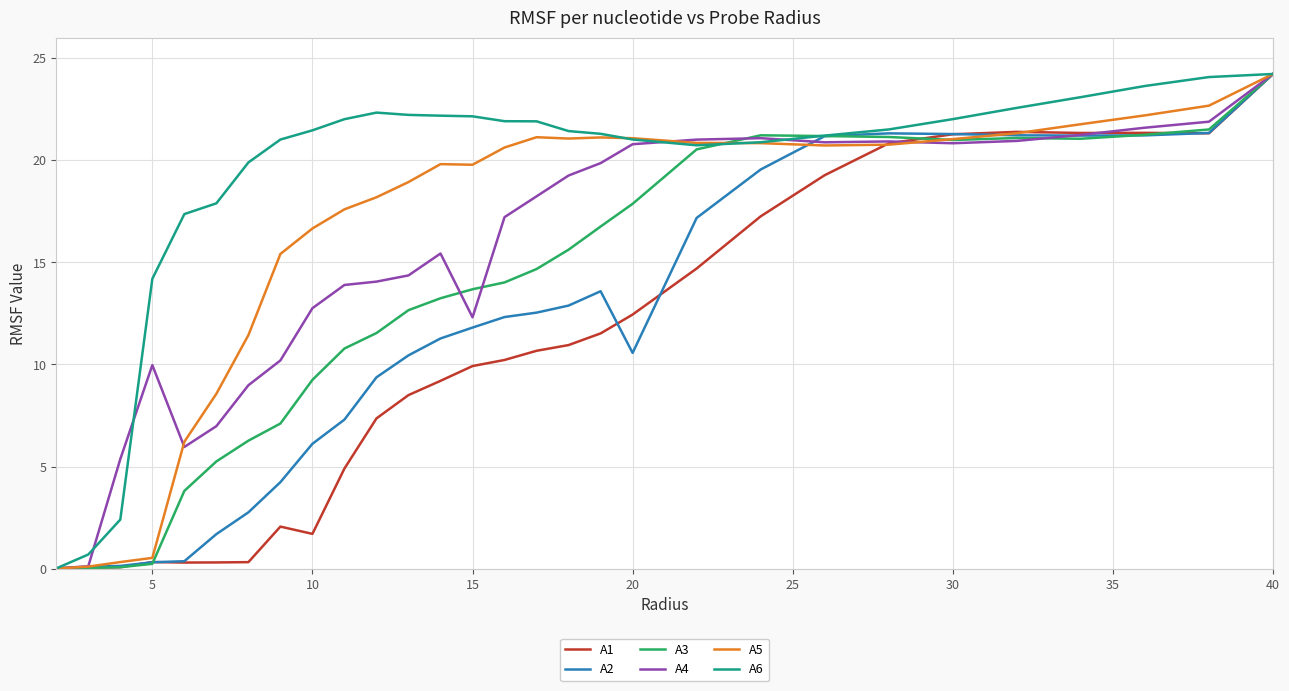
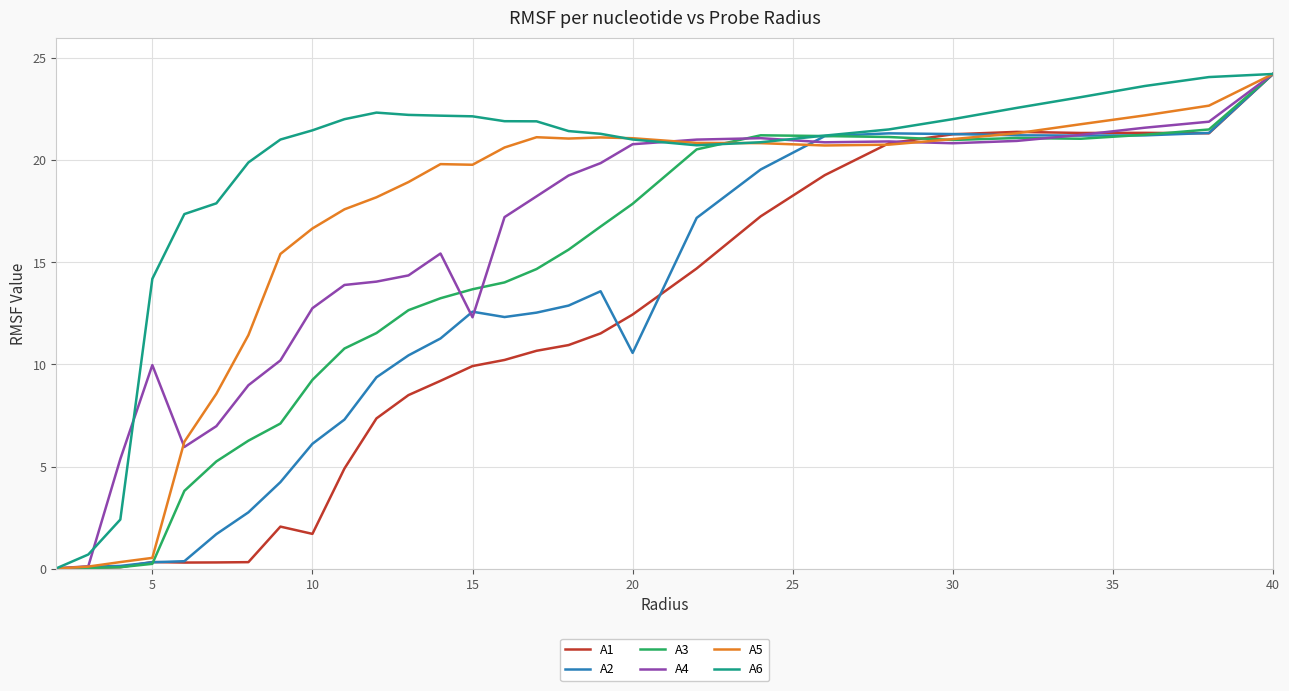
  {
    "A1": {
      "10": 1.7,
      "15": 9.9,
      "20": 12.4
    },
    "A2": {
      "10": 6.1,
-     "15": 11.8,
+     "15": 12.6,
      "20": 10.6
    },
    "A4": {
      "5": 10.0,
      "10": 12.8,
      "15": 12.3,
      "20": 20.8,
      "30": 20.8
    },
    "A5": {
      "5": 0.5,
      "10": 16.7,
      "15": 19.8
    }
  }
